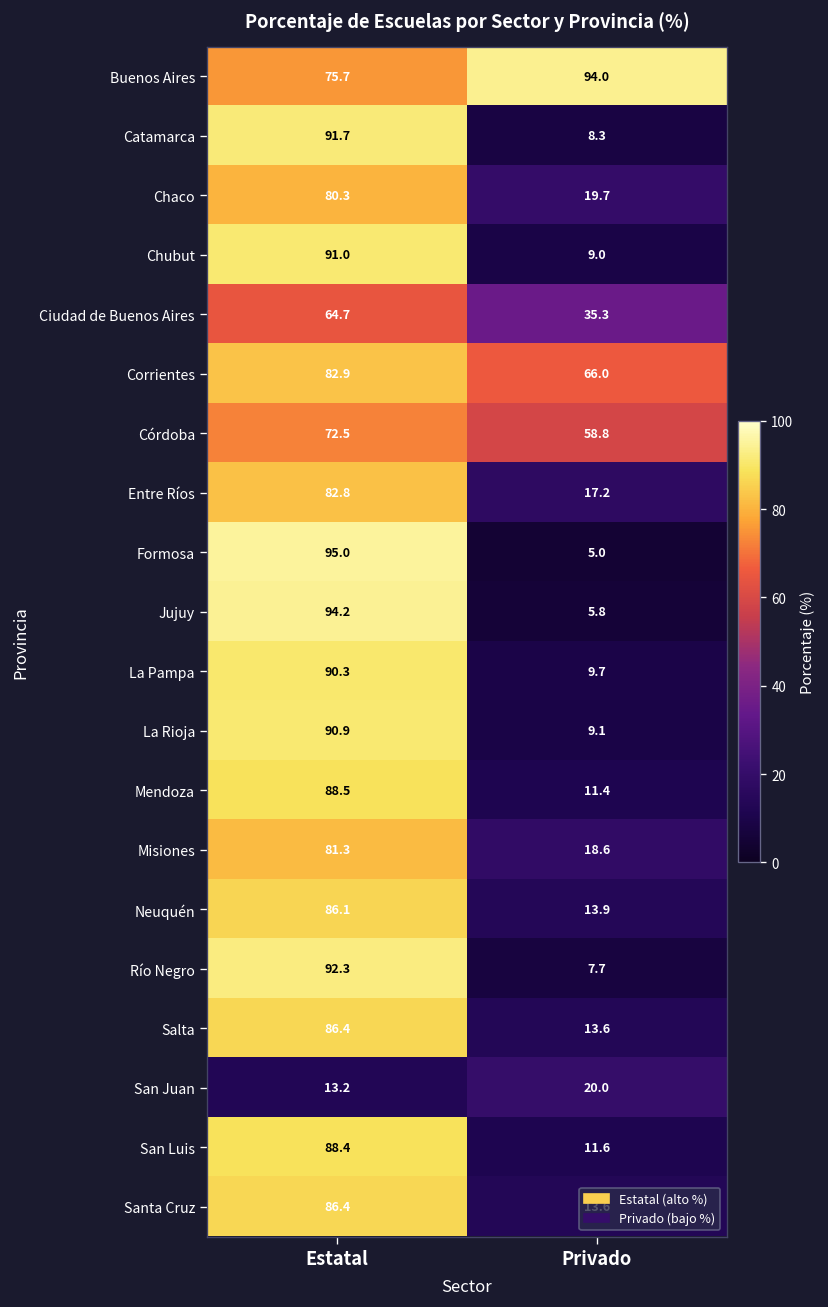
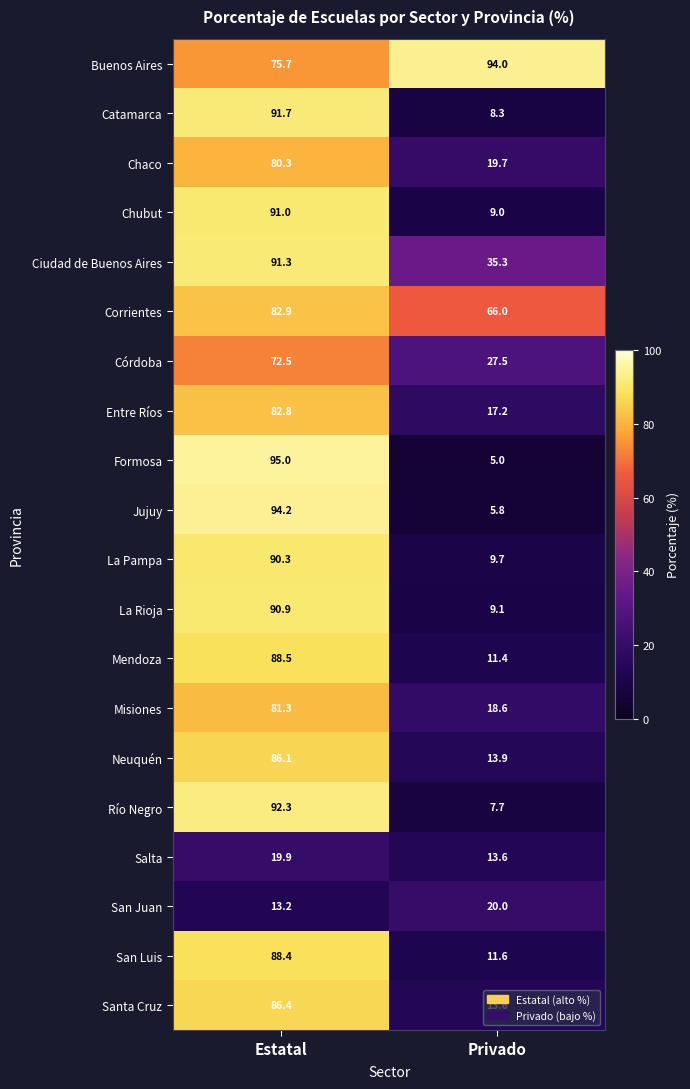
  {
    "Buenos Aires": {
      "Estatal": 75.7,
      "Privado": 94.0
    },
    "Catamarca": {
      "Estatal": 91.7,
      "Privado": 8.3
    },
    "Chaco": {
      "Estatal": 80.3,
      "Privado": 19.7
    },
    "Chubut": {
      "Estatal": 91.0,
      "Privado": 9.0
    },
    "Ciudad de Buenos Aires": {
-     "Estatal": 64.7,
+     "Estatal": 91.3,
      "Privado": 35.3
    },
    "Corrientes": {
      "Estatal": 82.9,
      "Privado": 66.0
    },
    "Córdoba": {
      "Estatal": 72.5,
-     "Privado": 58.8
+     "Privado": 27.5
    },
    "Entre Ríos": {
      "Estatal": 82.8,
      "Privado": 17.2
    },
    "Formosa": {
      "Estatal": 95.0,
      "Privado": 5.0
    },
    "Jujuy": {
      "Estatal": 94.2,
      "Privado": 5.8
    },
    "La Pampa": {
      "Estatal": 90.3,
      "Privado": 9.7
    },
    "La Rioja": {
      "Estatal": 90.9,
      "Privado": 9.1
    },
    "Mendoza": {
      "Estatal": 88.5,
      "Privado": 11.4
    },
    "Misiones": {
      "Estatal": 81.3,
      "Privado": 18.6
    },
    "Neuquén": {
      "Estatal": 86.1,
      "Privado": 13.9
    },
    "Río Negro": {
      "Estatal": 92.3,
      "Privado": 7.7
    },
    "Salta": {
-     "Estatal": 86.4,
+     "Estatal": 19.9,
      "Privado": 13.6
    },
    "San Juan": {
      "Estatal": 13.2,
      "Privado": 20.0
    },
    "San Luis": {
      "Estatal": 88.4,
      "Privado": 11.6
    },
    "Santa Cruz": {
      "Estatal": 86.4
    }
  }
